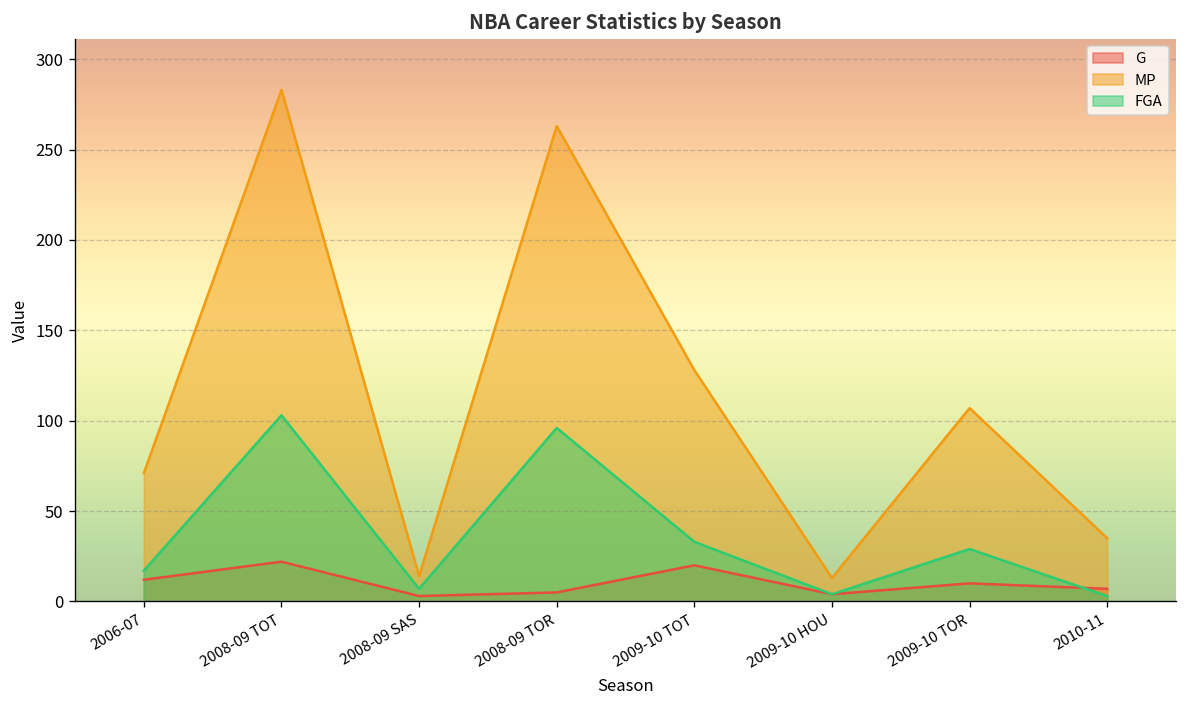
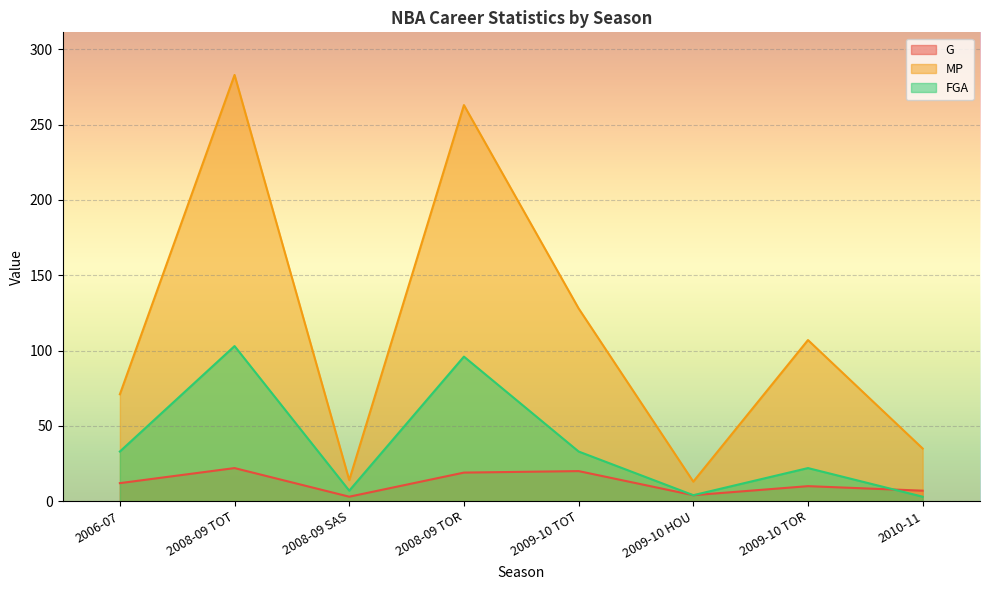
  {
    "G": {
      "2006-07": 12,
      "2008-09 TOT": 22,
      "2008-09 SAS": 3,
-     "2008-09 TOR": 5,
+     "2008-09 TOR": 19,
      "2009-10 TOT": 20,
      "2009-10 TOR": 10,
      "2010-11": 7
    },
    "MP": {
      "2006-07": 71,
      "2008-09 TOT": 283,
      "2008-09 SAS": 14,
      "2008-09 TOR": 263,
      "2009-10 TOT": 128,
      "2009-10 HOU": 13,
      "2009-10 TOR": 107,
      "2010-11": 35
    },
    "FGA": {
-     "2006-07": 17,
+     "2006-07": 33,
      "2008-09 TOT": 103,
      "2008-09 SAS": 7,
      "2008-09 TOR": 96,
      "2009-10 TOT": 33,
-     "2009-10 TOR": 29,
+     "2009-10 TOR": 22,
      "2010-11": 3
    }
  }
